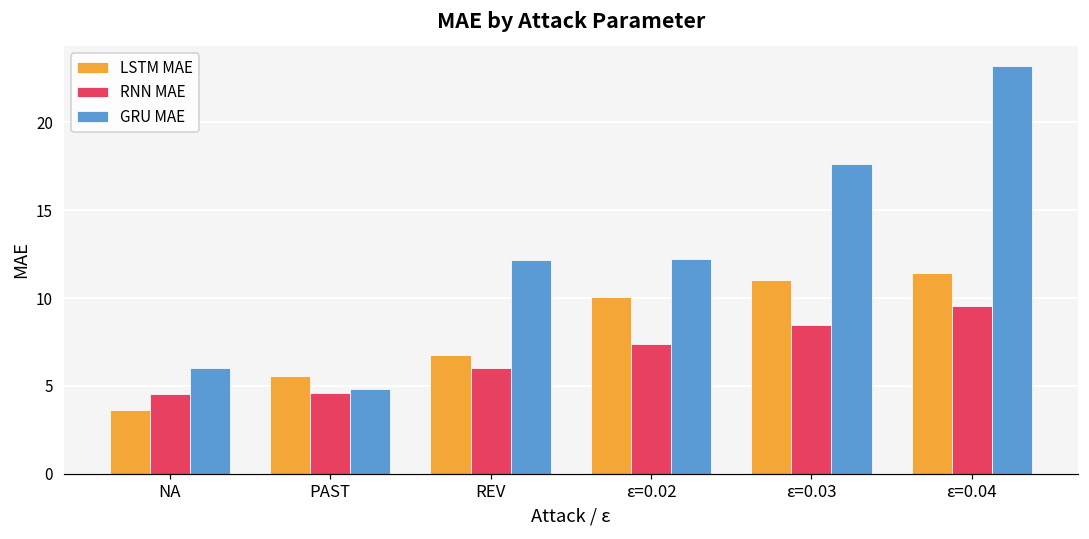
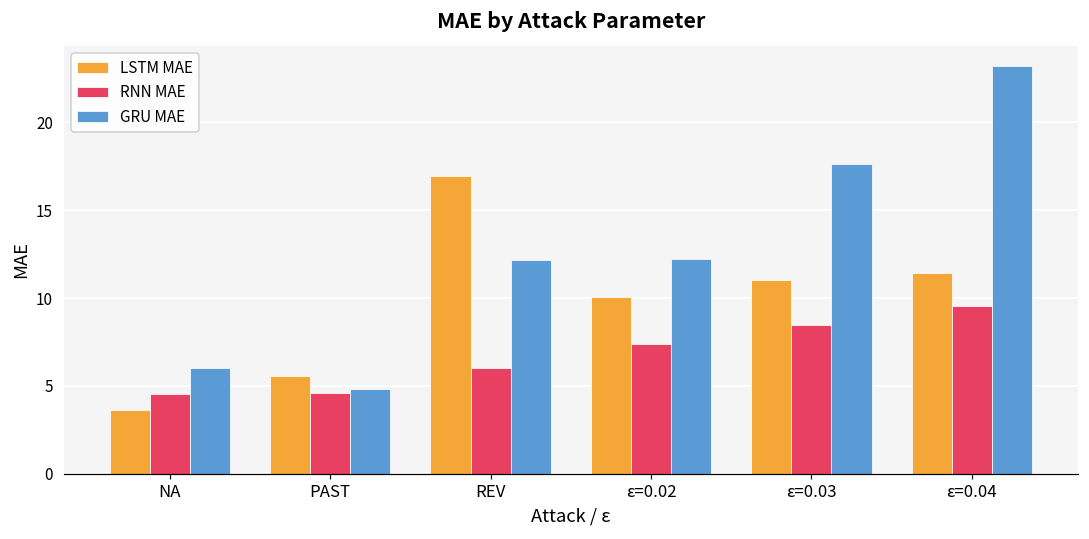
  {
    "LSTM MAE": {
      "NA": 3.6,
      "PAST": 5.6,
-     "REV": 6.8,
+     "REV": 17.0,
      "ε=0.02": 10.1,
      "ε=0.03": 11.0,
      "ε=0.04": 11.4
    },
    "RNN MAE": {
      "NA": 4.6,
      "PAST": 4.6,
      "REV": 6.0,
      "ε=0.02": 7.4,
      "ε=0.03": 8.5,
      "ε=0.04": 9.6
    },
    "GRU MAE": {
      "NA": 6.0,
      "PAST": 4.8,
      "REV": 12.1,
      "ε=0.02": 12.2,
      "ε=0.03": 17.6,
      "ε=0.04": 23.2
    }
  }
